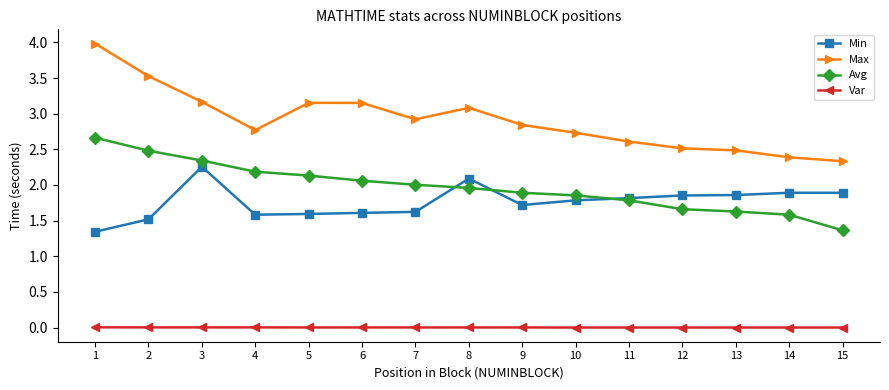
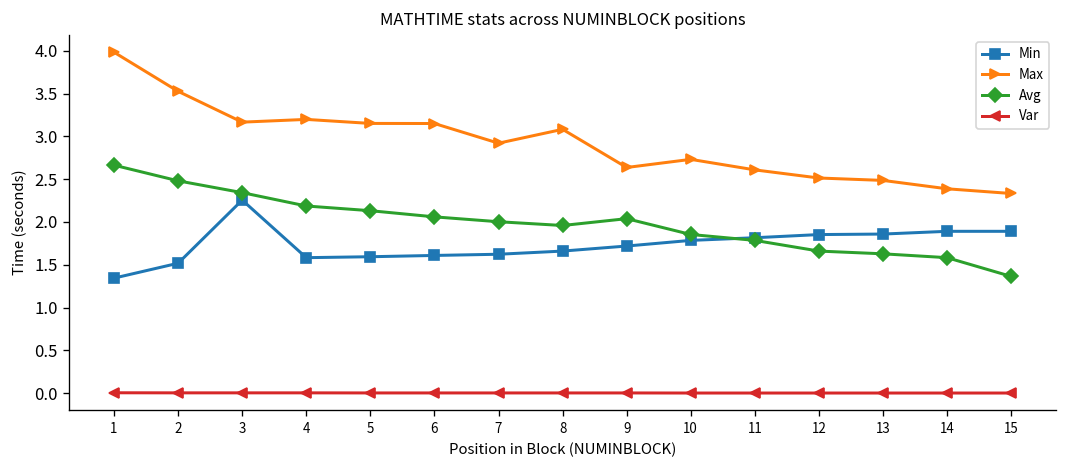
  {
    "Min": {
      "1": 1.3,
      "2": 1.5,
      "3": 2.3,
      "4": 1.6,
      "5": 1.6,
      "6": 1.6,
      "7": 1.6,
-     "8": 2.1,
+     "8": 1.7,
      "9": 1.7,
      "10": 1.8,
      "12": 1.9,
      "13": 1.9,
      "14": 1.9,
      "15": 1.9
    },
    "Max": {
      "1": 4.0,
      "2": 3.5,
      "3": 3.2,
-     "4": 2.8,
+     "4": 3.2,
      "5": 3.2,
      "6": 3.2,
      "7": 2.9,
      "8": 3.1,
-     "9": 2.8,
+     "9": 2.6,
      "10": 2.7,
      "11": 2.6,
      "12": 2.5,
      "13": 2.5,
      "14": 2.4,
      "15": 2.3
    },
    "Avg": {
      "1": 2.7,
      "2": 2.5,
      "3": 2.3,
      "4": 2.2,
      "5": 2.1,
      "6": 2.1,
      "7": 2.0,
      "8": 2.0,
-     "9": 1.9,
+     "9": 2.0,
      "10": 1.9,
      "12": 1.7,
      "13": 1.6,
      "14": 1.6,
      "15": 1.4
    },
    "Var": {
      "1": 0.0,
      "2": 0.0,
      "3": 0.0,
      "4": 0.0,
      "5": 0.0,
      "6": 0.0,
      "7": 0.0,
      "8": 0.0,
      "9": 0.0,
      "10": 0.0,
      "11": 0.0,
      "12": 0.0,
      "13": 0.0,
      "14": 0.0,
      "15": 0.0
    }
  }
